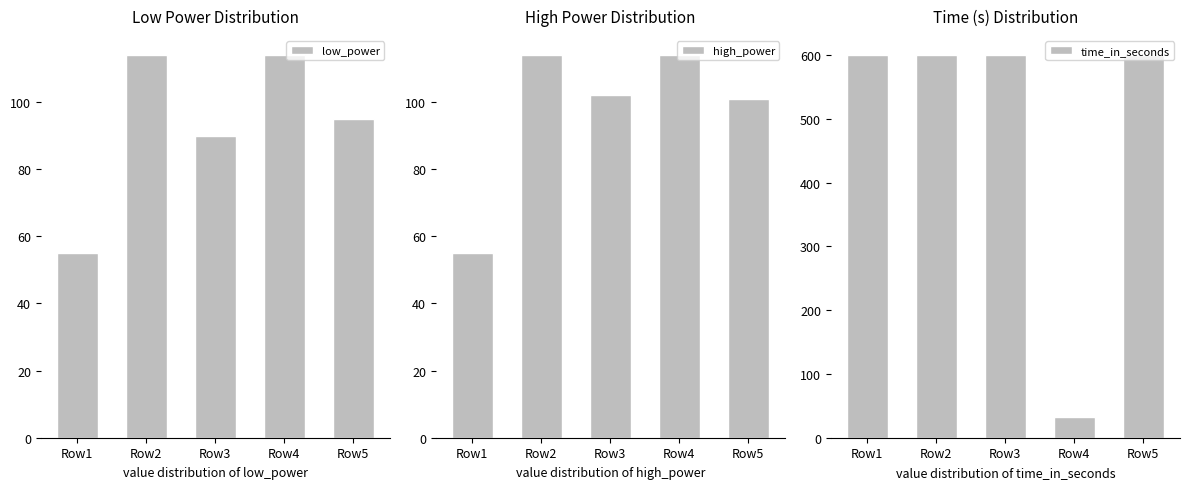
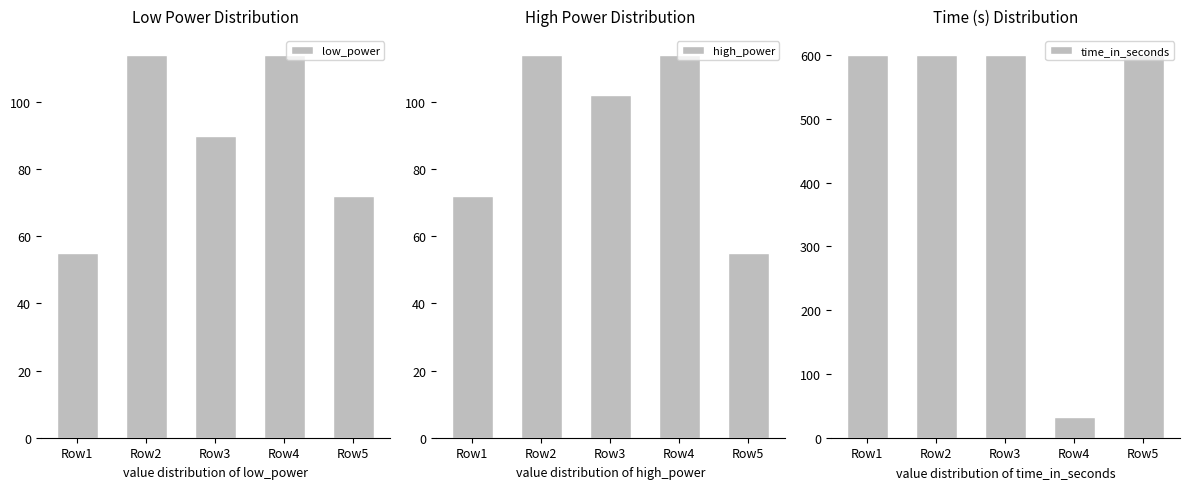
  {
    "Low Power Distribution": {
      "Row1": 55,
      "Row2": 114,
      "Row3": 90,
      "Row4": 114,
-     "Row5": 95
+     "Row5": 72
    },
    "High Power Distribution": {
-     "Row1": 55,
+     "Row1": 72,
      "Row2": 114,
      "Row3": 102,
-     "Row5": 101
+     "Row5": 55
    },
    "Time (s) Distribution": {
      "Row1": 600,
      "Row2": 600,
      "Row3": 600,
      "Row4": 30
    }
  }
